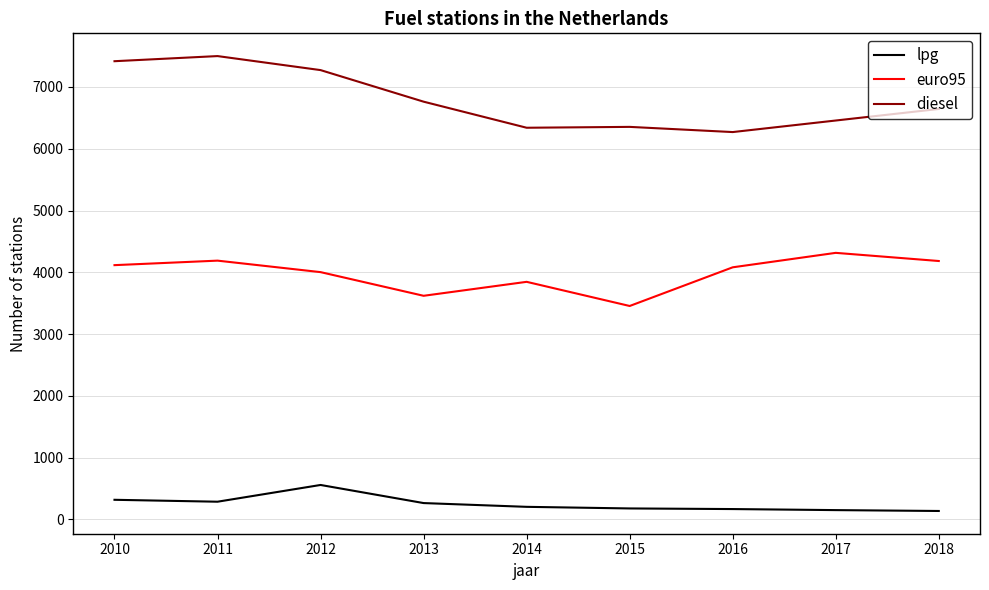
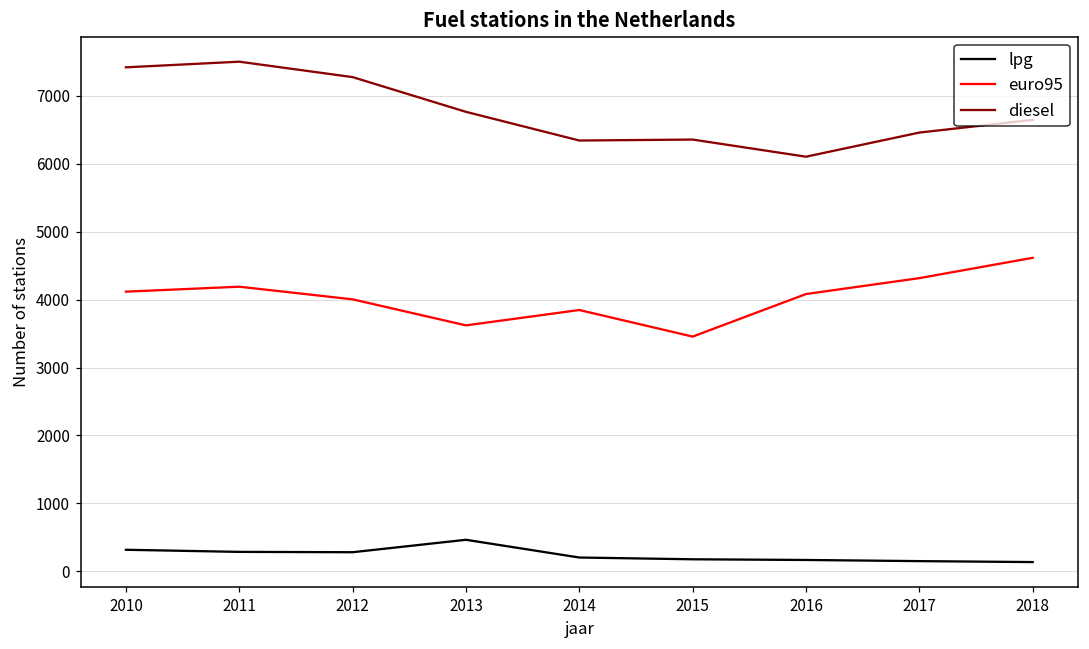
  {
    "lpg": {
      "2010": 300,
      "2011": 300,
-     "2012": 600,
-     "2013": 300,
+     "2012": 300,
+     "2013": 500,
      "2014": 200,
      "2015": 200,
      "2016": 200,
      "2017": 200,
      "2018": 100
    },
    "euro95": {
      "2010": 4100,
      "2011": 4200,
      "2012": 4000,
      "2013": 3600,
      "2014": 3800,
      "2015": 3500,
      "2016": 4100,
      "2017": 4300,
-     "2018": 4200
+     "2018": 4600
    },
    "diesel": {
      "2010": 7400,
      "2011": 7500,
      "2012": 7300,
      "2013": 6800,
      "2014": 6300,
      "2015": 6400,
-     "2016": 6300,
+     "2016": 6100,
      "2017": 6500
    }
  }
